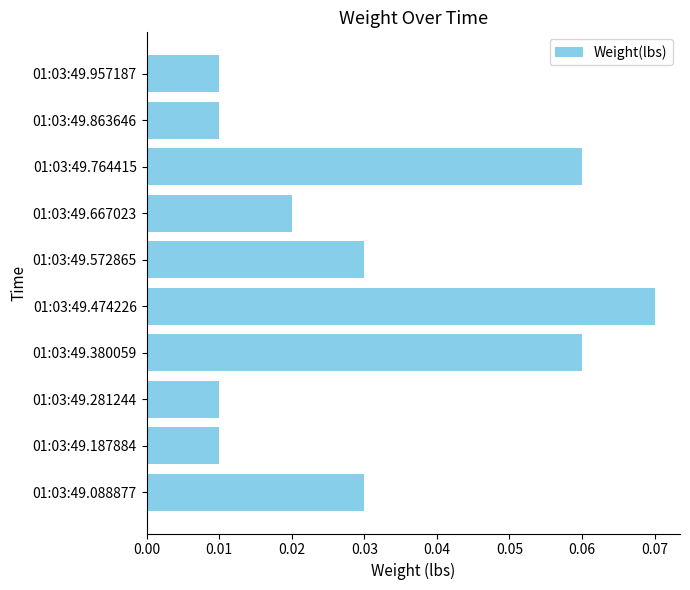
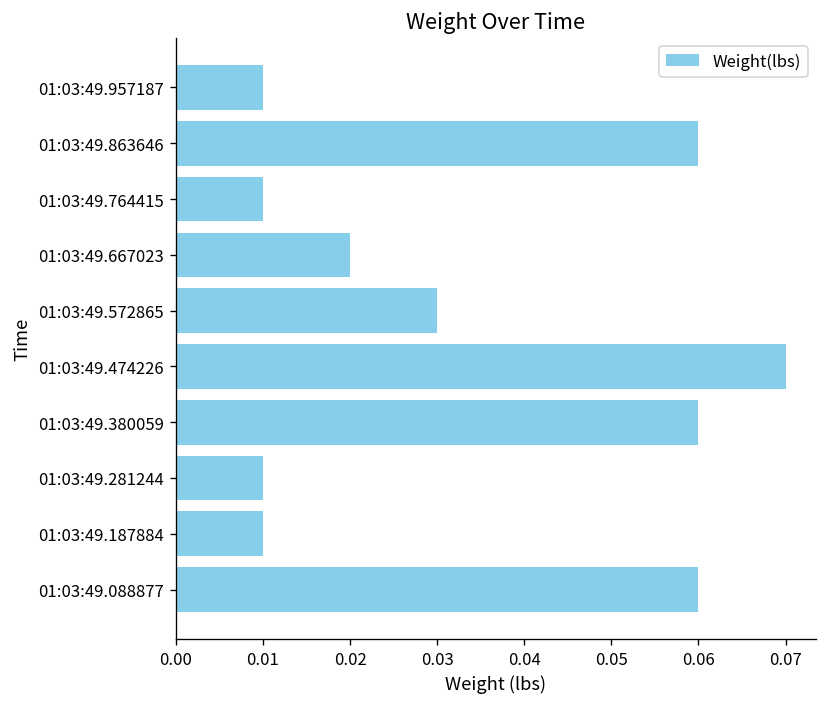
  {
    "01:03:49.957187": 0.01,
-   "01:03:49.863646": 0.01,
-   "01:03:49.764415": 0.06,
+   "01:03:49.863646": 0.06,
+   "01:03:49.764415": 0.01,
    "01:03:49.667023": 0.02,
    "01:03:49.572865": 0.03,
    "01:03:49.474226": 0.07,
    "01:03:49.380059": 0.06,
    "01:03:49.281244": 0.01,
    "01:03:49.187884": 0.01,
-   "01:03:49.088877": 0.03
+   "01:03:49.088877": 0.06
  }
